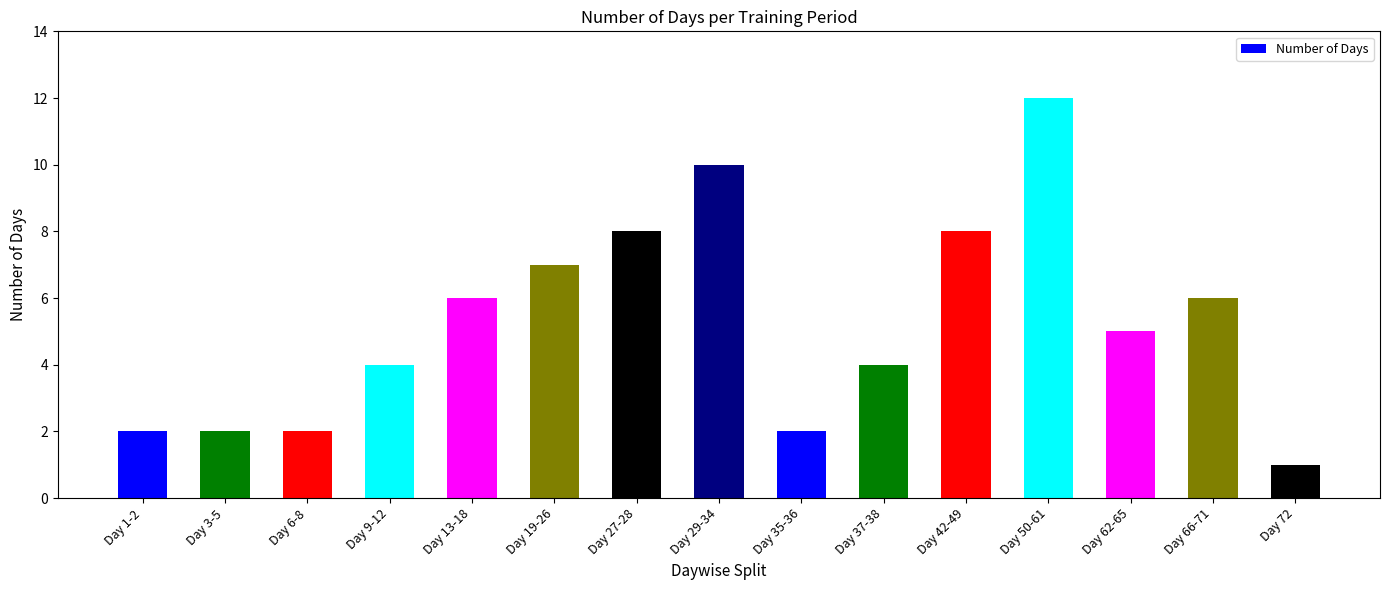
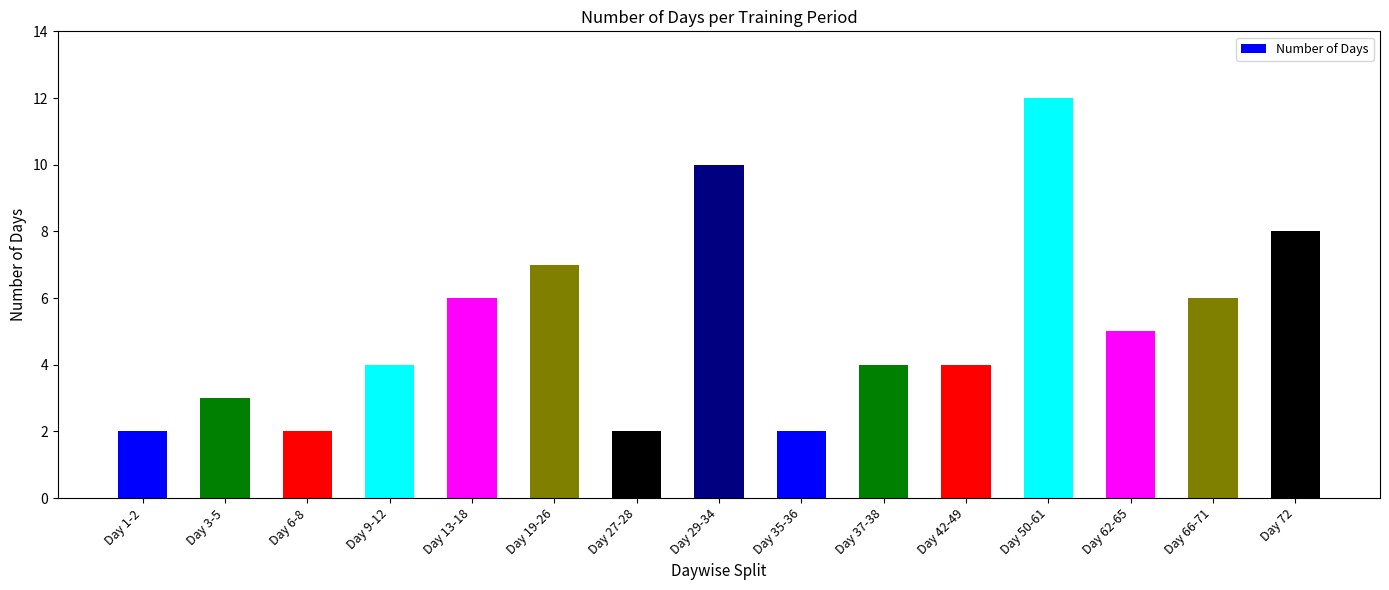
  {
    "Day 1-2": 2,
-   "Day 3-5": 2,
+   "Day 3-5": 3,
    "Day 6-8": 2,
    "Day 9-12": 4,
    "Day 13-18": 6,
    "Day 19-26": 7,
-   "Day 27-28": 8,
+   "Day 27-28": 2,
    "Day 29-34": 10,
    "Day 35-36": 2,
    "Day 37-38": 4,
-   "Day 42-49": 8,
+   "Day 42-49": 4,
    "Day 50-61": 12,
    "Day 62-65": 5,
    "Day 66-71": 6,
-   "Day 72": 1
+   "Day 72": 8
  }
